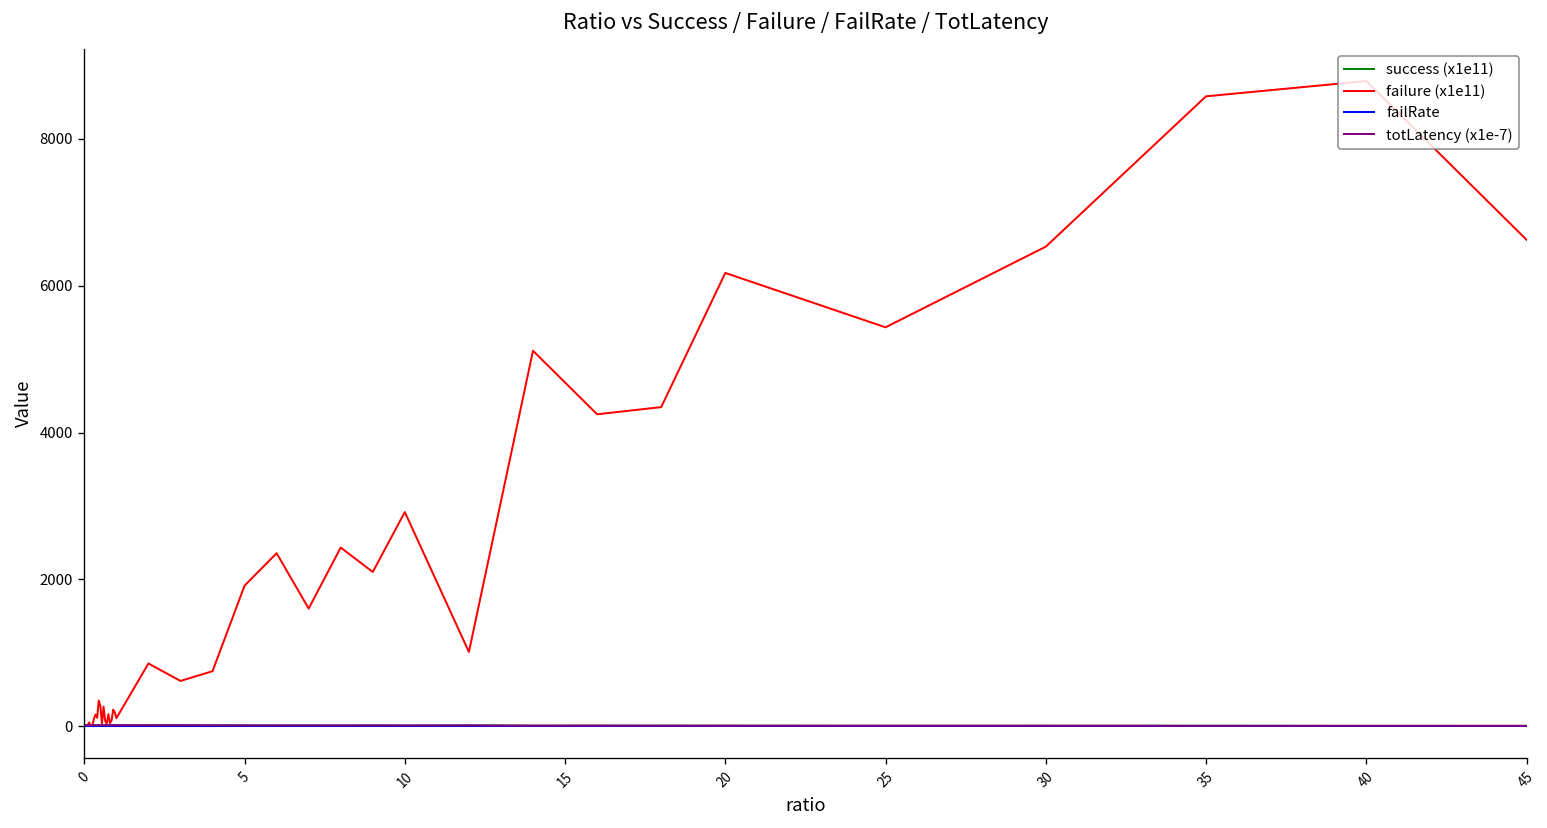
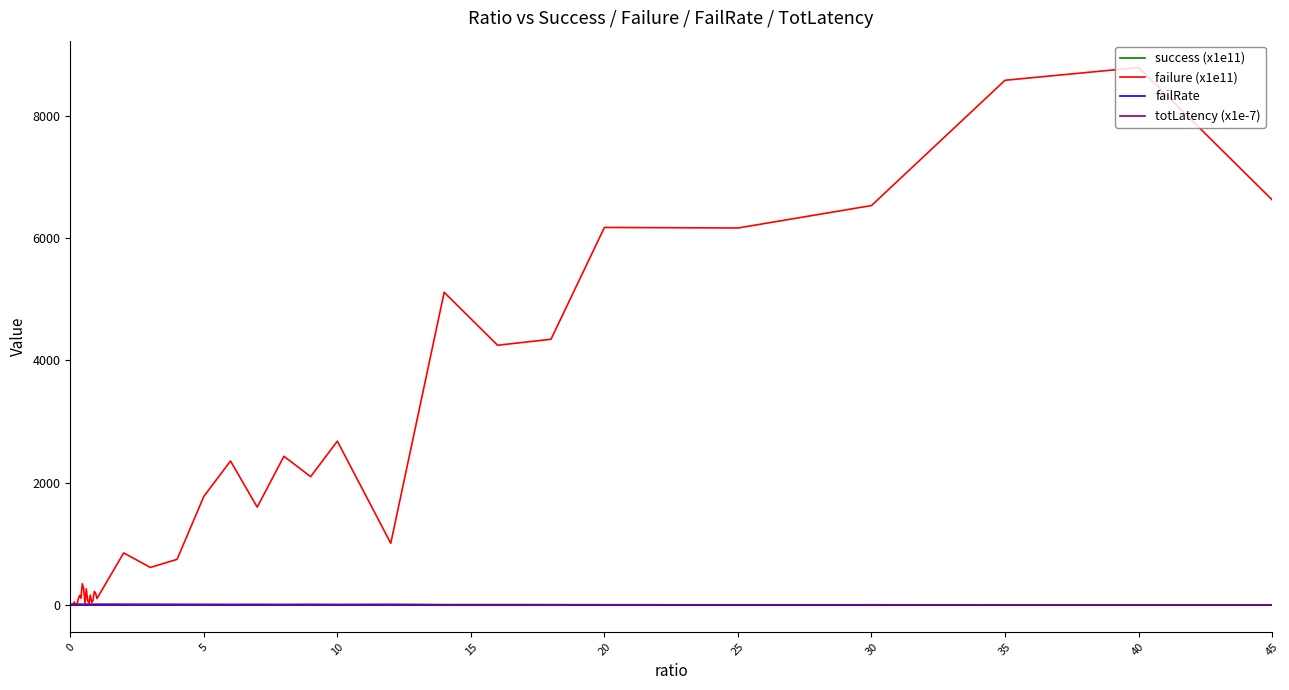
  {
    "failure (x1e11)": {
-     "5": 1900,
-     "10": 2900,
+     "5": 1800,
+     "10": 2700,
      "20": 6200,
-     "25": 5400,
+     "25": 6200,
      "30": 6500,
      "35": 8600,
      "45": 6600
    }
  }
